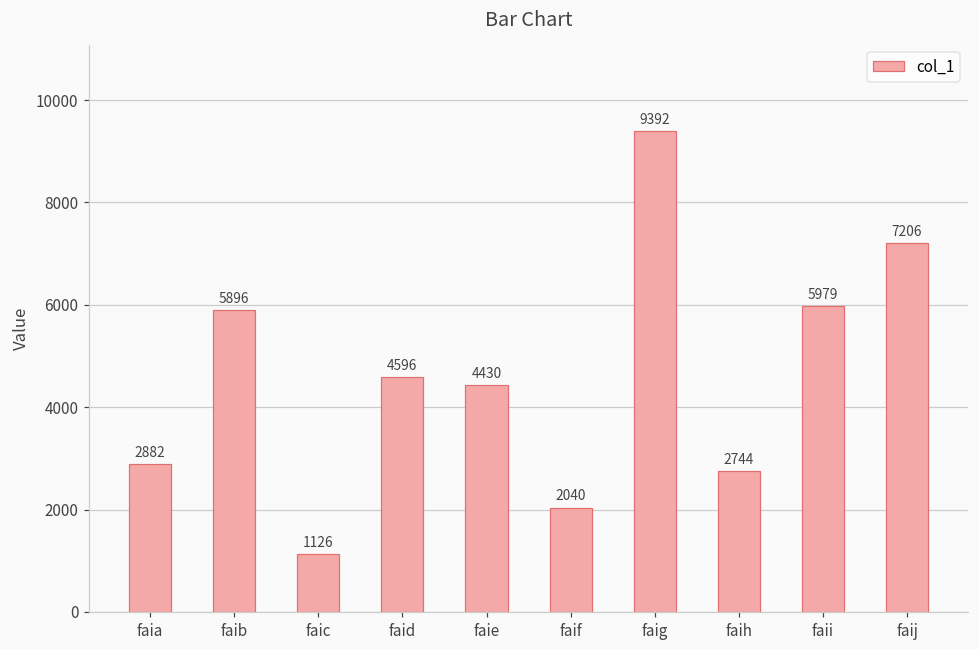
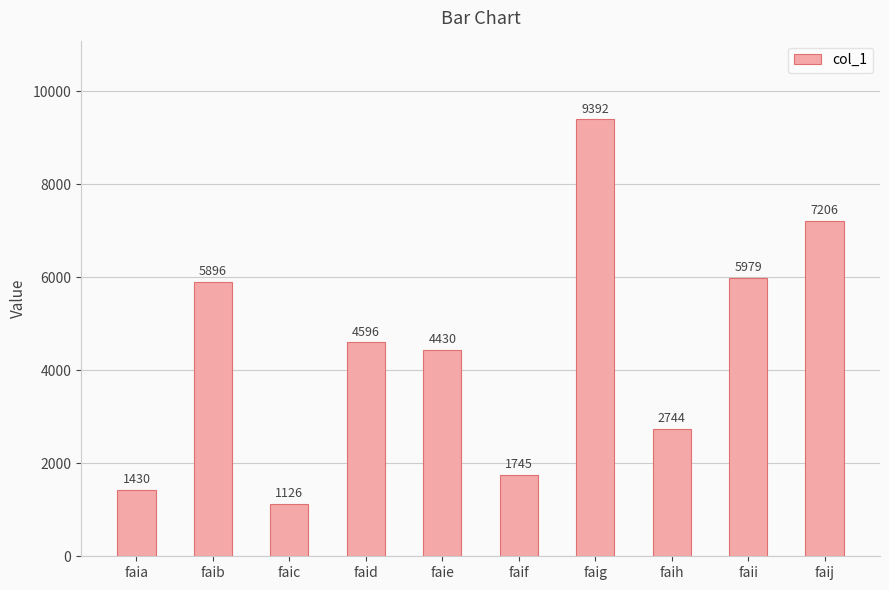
  {
-   "faia": 2882,
+   "faia": 1430,
    "faib": 5896,
    "faic": 1126,
    "faid": 4596,
    "faie": 4430,
-   "faif": 2040,
+   "faif": 1745,
    "faig": 9392,
    "faih": 2744,
    "faii": 5979,
    "faij": 7206
  }
